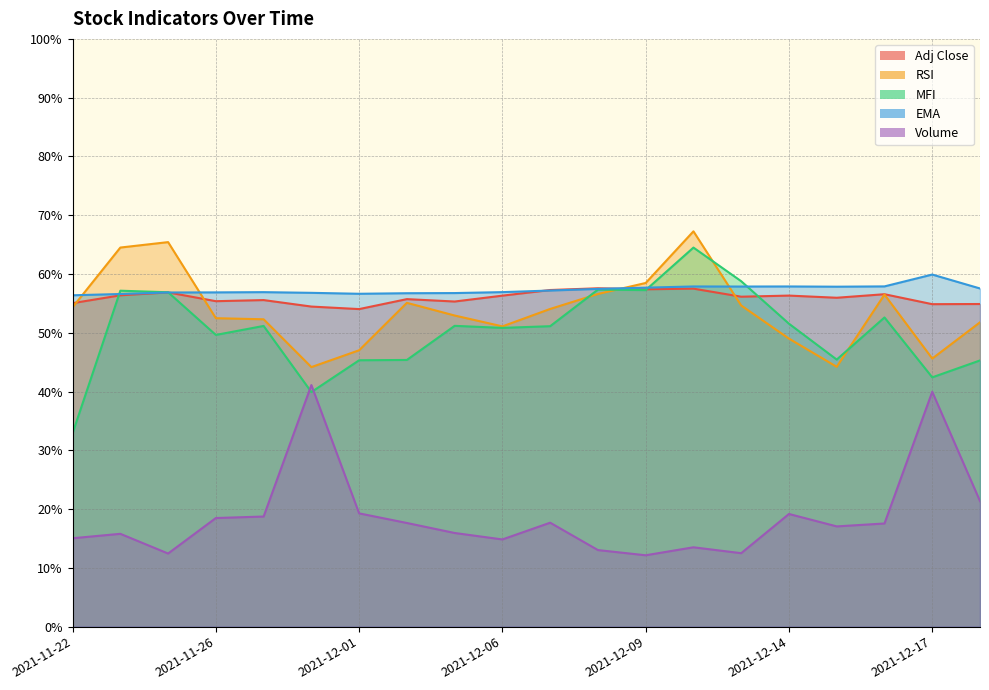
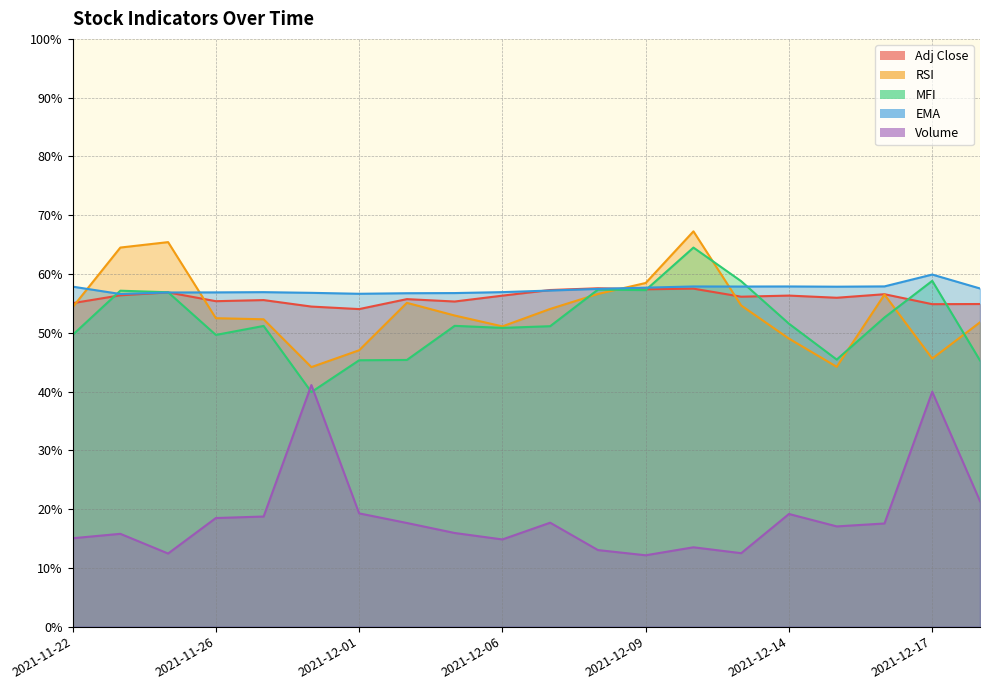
  {
    "MFI": {
-     "2021-11-22": "33%",
+     "2021-11-22": "50%",
      "2021-11-26": "50%",
      "2021-12-01": "45%",
      "2021-12-14": "52%",
-     "2021-12-17": "42%"
+     "2021-12-17": "59%"
    },
    "EMA": {
-     "2021-11-22": "56%",
+     "2021-11-22": "58%",
      "2021-11-26": "57%",
      "2021-12-01": "57%",
      "2021-12-06": "57%",
      "2021-12-14": "58%",
      "2021-12-17": "60%"
    },
    "Volume": {
      "2021-11-22": "15%",
      "2021-11-26": "18%",
      "2021-12-01": "19%",
      "2021-12-06": "15%",
      "2021-12-09": "12%",
      "2021-12-14": "19%",
      "2021-12-17": "40%"
    }
  }
